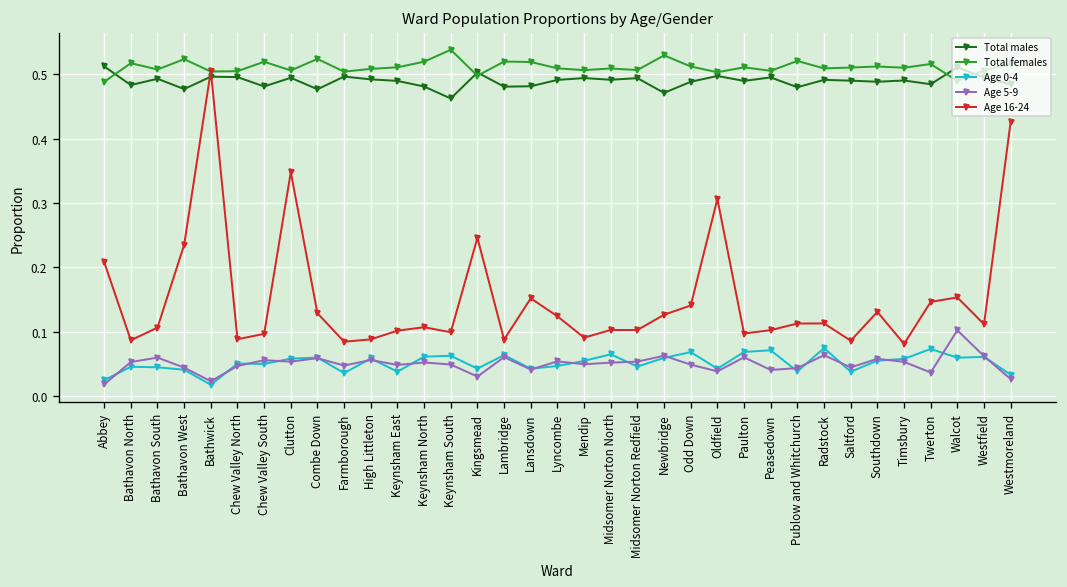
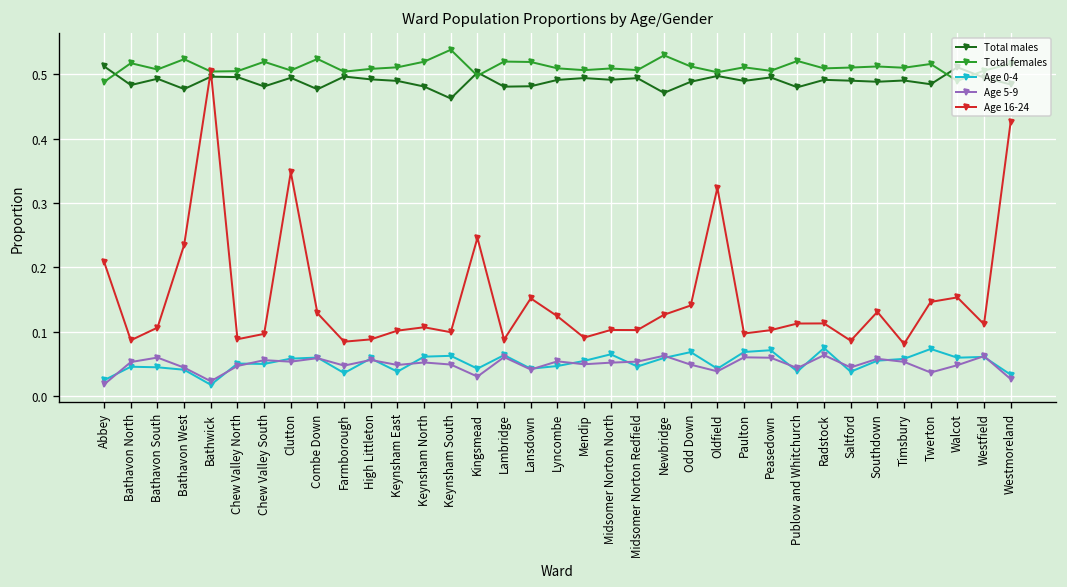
  {
    "Age 0-4": {
      "Abbey": 0.02,
      "Bathavon North": 0.05,
      "Bathavon South": 0.04,
      "Bathwick": 0.02,
      "Chew Valley South": 0.05,
      "Farmborough": 0.04,
      "Keynsham East": 0.04,
      "Keynsham North": 0.06,
      "Keynsham South": 0.06,
      "Kingsmead": 0.04,
      "Lyncombe": 0.05,
      "Mendip": 0.05,
      "Midsomer Norton North": 0.07,
      "Midsomer Norton Redfield": 0.05,
      "Odd Down": 0.07,
      "Paulton": 0.07,
      "Peasedown": 0.07,
      "Publow and Whitchurch": 0.04,
      "Radstock": 0.07,
      "Saltford": 0.04,
      "Twerton": 0.07,
      "Walcot": 0.06,
      "Westmoreland": 0.03
    },
    "Age 5-9": {
      "Abbey": 0.02,
      "Bathavon North": 0.05,
      "Bathavon South": 0.06,
      "Bathwick": 0.02,
      "Chew Valley South": 0.06,
      "Farmborough": 0.05,
      "Keynsham East": 0.05,
      "Keynsham North": 0.05,
      "Keynsham South": 0.05,
      "Kingsmead": 0.03,
      "Lyncombe": 0.05,
      "Mendip": 0.05,
      "Midsomer Norton North": 0.05,
      "Midsomer Norton Redfield": 0.05,
      "Odd Down": 0.05,
      "Paulton": 0.06,
-     "Peasedown": 0.04,
+     "Peasedown": 0.06,
      "Publow and Whitchurch": 0.04,
      "Radstock": 0.06,
      "Saltford": 0.04,
      "Twerton": 0.04,
-     "Walcot": 0.10,
+     "Walcot": 0.05,
      "Westmoreland": 0.03
    },
    "Age 16-24": {
      "Abbey": 0.21,
      "Bathavon North": 0.09,
      "Bathavon South": 0.11,
      "Bathavon West": 0.23,
      "Chew Valley North": 0.09,
      "Chew Valley South": 0.10,
      "Clutton": 0.35,
      "Combe Down": 0.13,
      "Farmborough": 0.08,
      "High Littleton": 0.09,
      "Keynsham East": 0.10,
      "Keynsham North": 0.11,
      "Keynsham South": 0.10,
      "Kingsmead": 0.25,
      "Lambridge": 0.09,
      "Lansdown": 0.15,
      "Lyncombe": 0.12,
      "Mendip": 0.09,
      "Midsomer Norton North": 0.10,
      "Midsomer Norton Redfield": 0.10,
      "Newbridge": 0.13,
      "Odd Down": 0.14,
-     "Oldfield": 0.31,
+     "Oldfield": 0.32,
      "Paulton": 0.10,
      "Peasedown": 0.10,
      "Publow and Whitchurch": 0.11,
      "Radstock": 0.11,
      "Saltford": 0.09,
      "Southdown": 0.13,
      "Timsbury": 0.08,
      "Twerton": 0.15,
      "Walcot": 0.15,
      "Westfield": 0.11,
      "Westmoreland": 0.43
    }
  }
